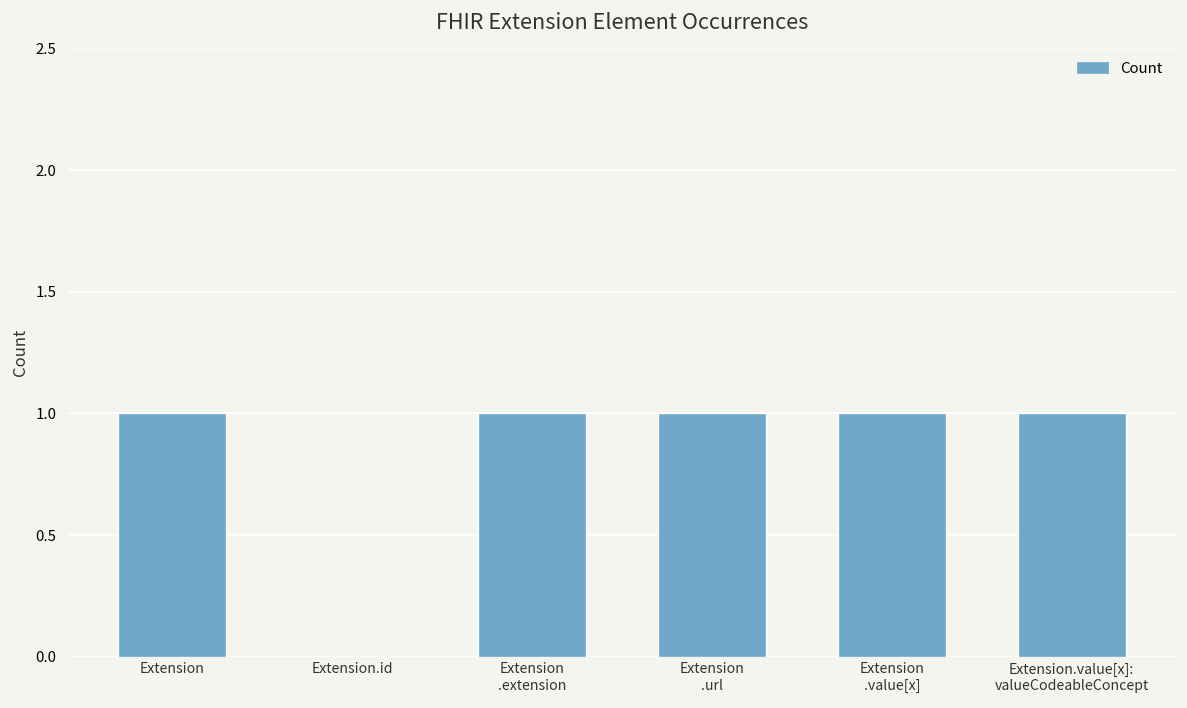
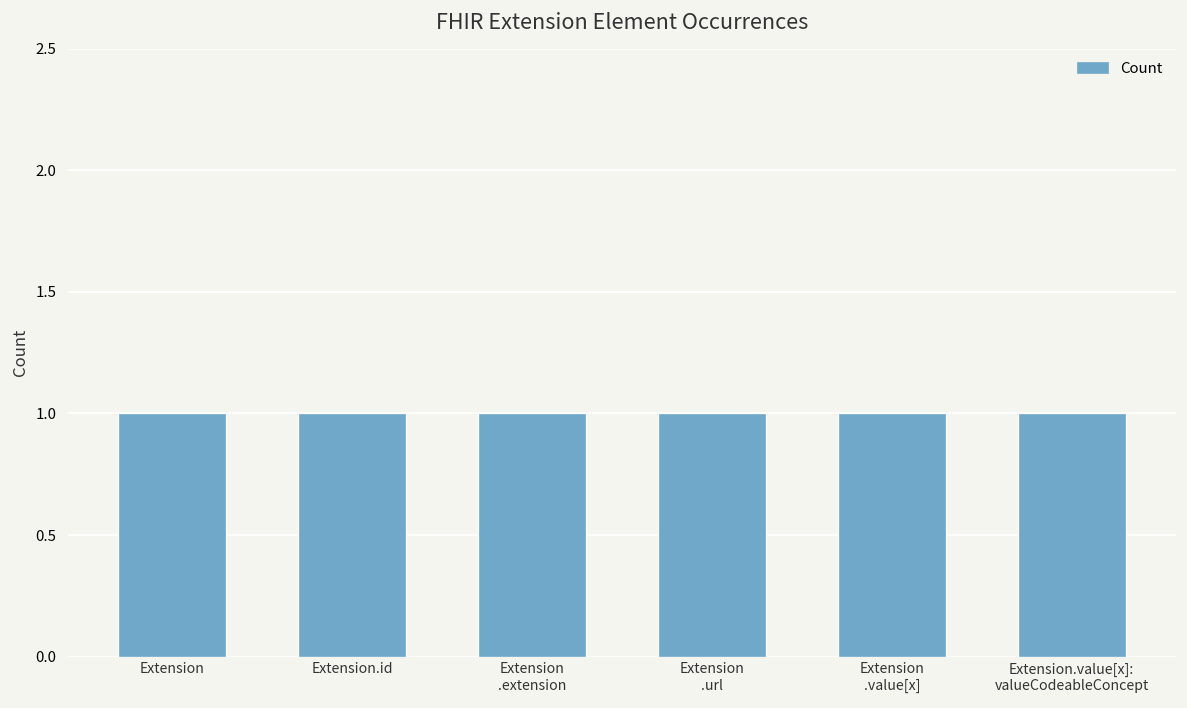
  {
    "Extension": 1,
-   "Extension.id": 0,
+   "Extension.id": 1,
    "Extension .extension": 1,
    "Extension .url": 1,
    "Extension .value[x]": 1,
    "Extension.value[x]: valueCodeableConcept": 1
  }
